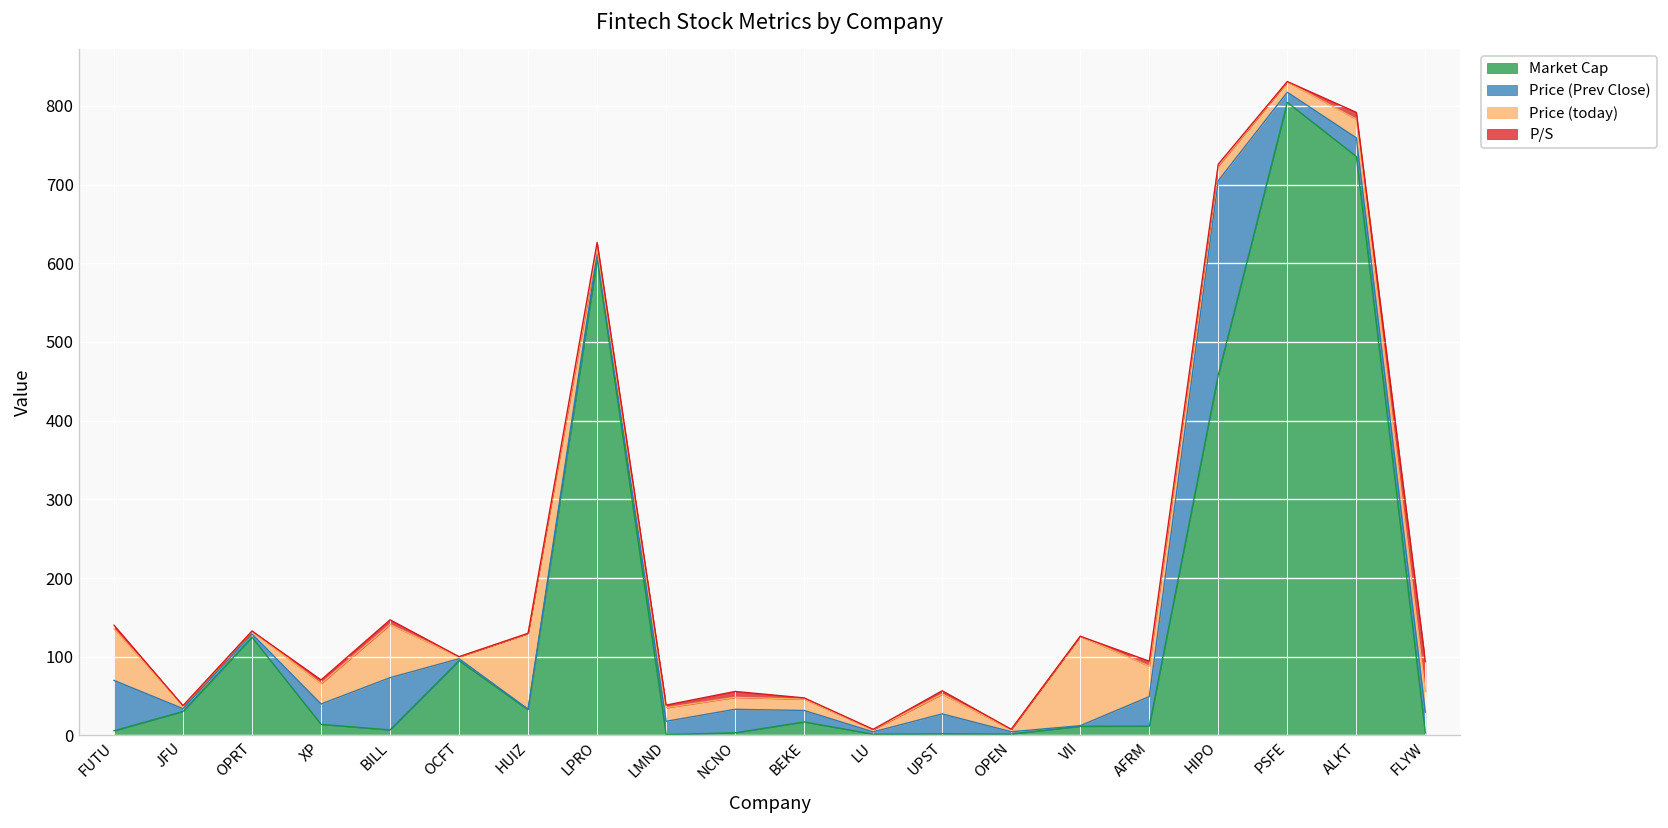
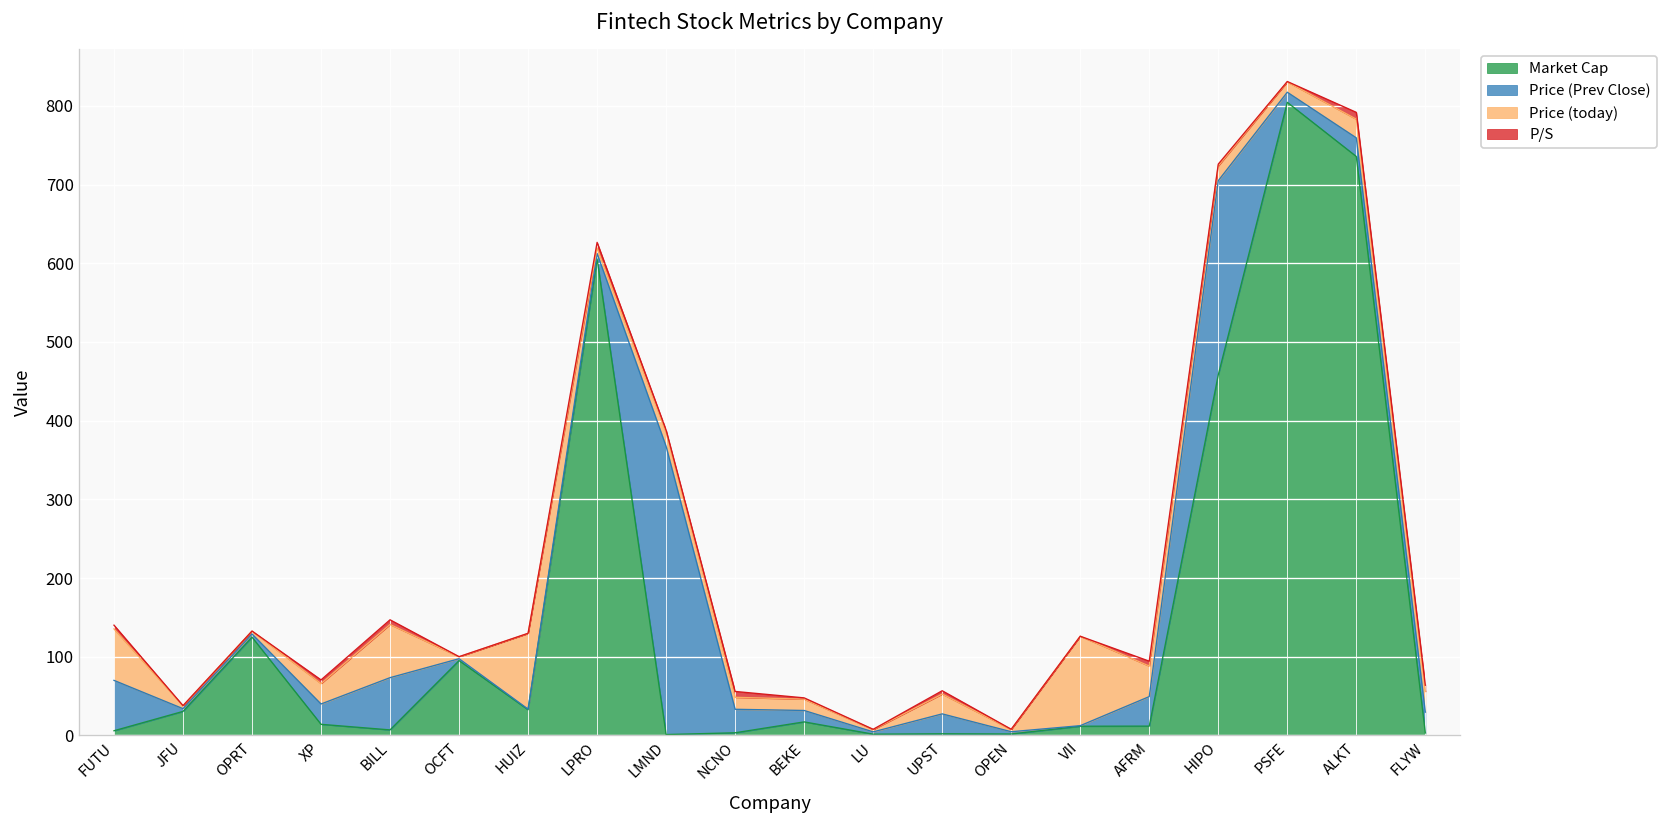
  {
    "Market Cap": {
      "FUTU": 10,
      "OPRT": 120,
      "XP": 10,
      "BILL": 10,
      "LPRO": 610,
      "LMND": 0,
      "NCNO": 0,
      "BEKE": 20,
      "UPST": 0,
      "AFRM": 10,
      "HIPO": 460,
      "PSFE": 800,
      "ALKT": 740,
      "FLYW": 0
    },
    "Price (Prev Close)": {
      "FUTU": 60,
      "XP": 30,
      "BILL": 70,
      "LPRO": 10,
-     "LMND": 20,
+     "LMND": 370,
      "NCNO": 30,
      "BEKE": 10,
      "UPST": 30,
      "AFRM": 40,
      "HIPO": 250,
      "PSFE": 10,
      "ALKT": 20,
      "FLYW": 30
    },
    "Price (today)": {
      "FUTU": 70,
      "XP": 30,
      "BILL": 70,
      "LPRO": 10,
      "NCNO": 20,
      "UPST": 30,
      "AFRM": 40,
      "ALKT": 20,
      "FLYW": 30
    },
    "P/S": {
      "FUTU": 0,
      "XP": 0,
      "BILL": 10,
      "LPRO": 10,
      "NCNO": 10,
      "UPST": 0,
      "AFRM": 10,
      "ALKT": 10,
-     "FLYW": 40
+     "FLYW": 10
    }
  }
